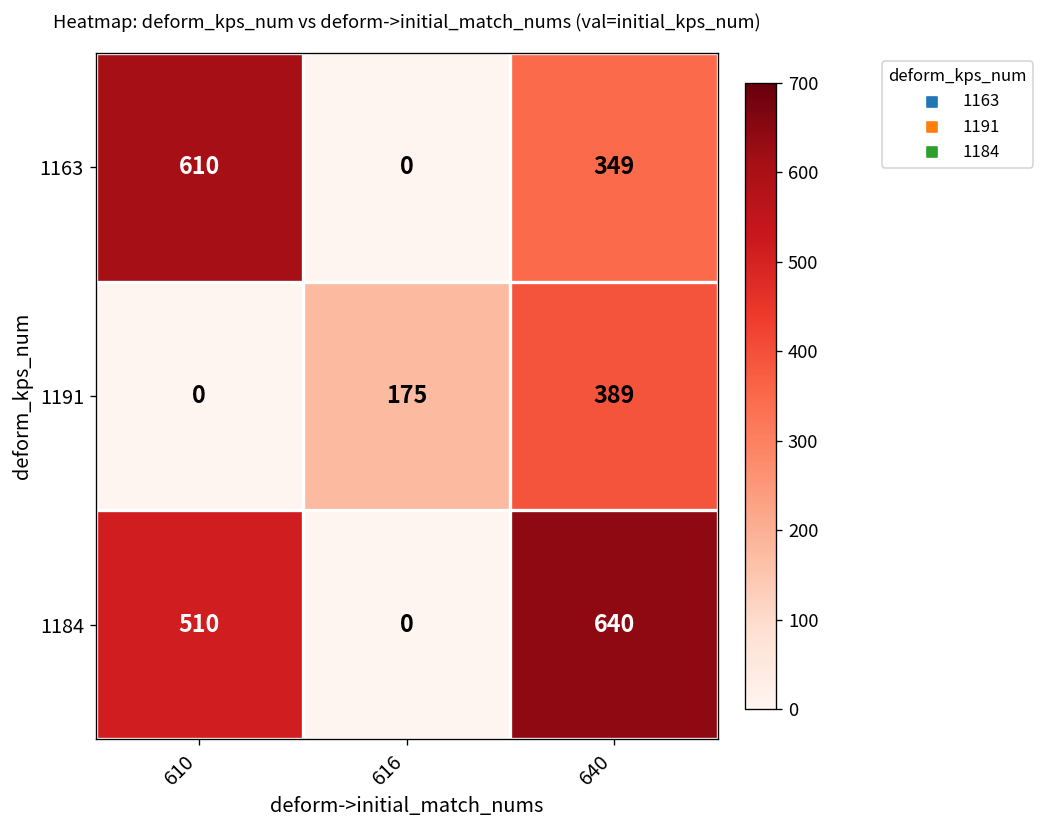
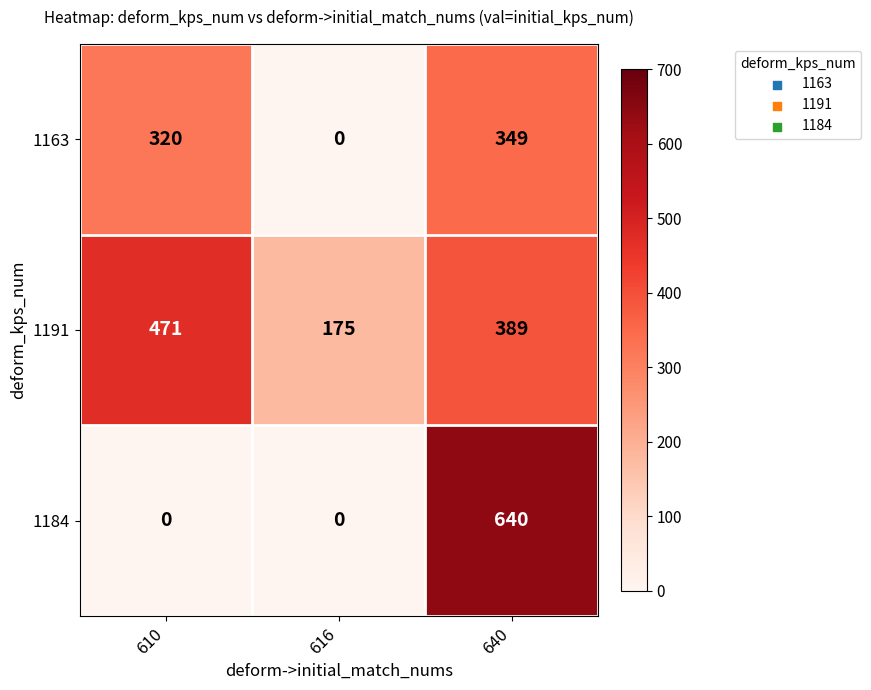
  {
    "1163": {
-     "610": 610,
+     "610": 320,
      "616": 0,
      "640": 349
    },
    "1191": {
-     "610": 0,
+     "610": 471,
      "616": 175,
      "640": 389
    },
    "1184": {
-     "610": 510,
+     "610": 0,
      "616": 0,
      "640": 640
    }
  }
